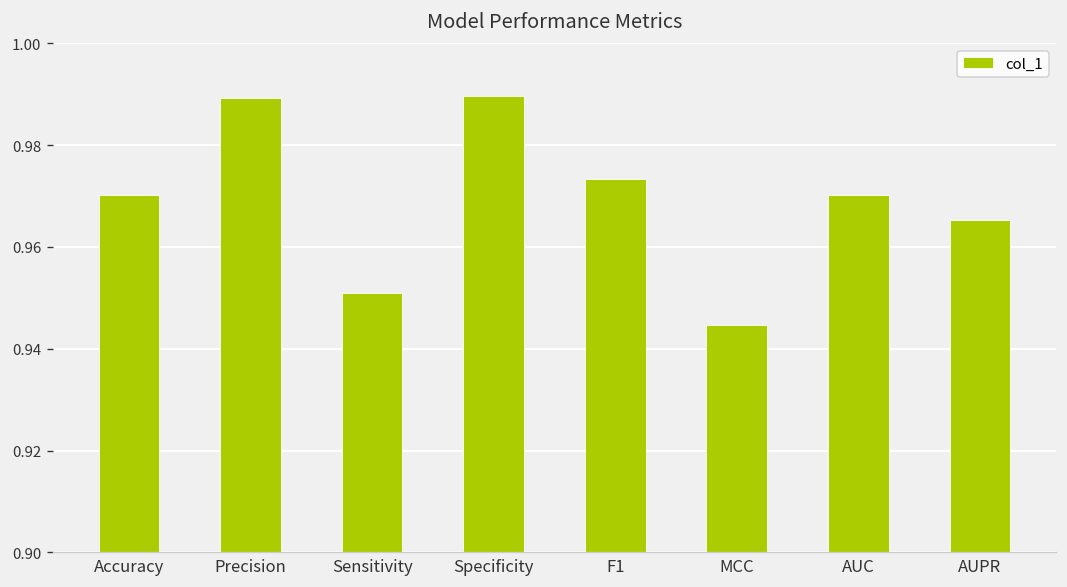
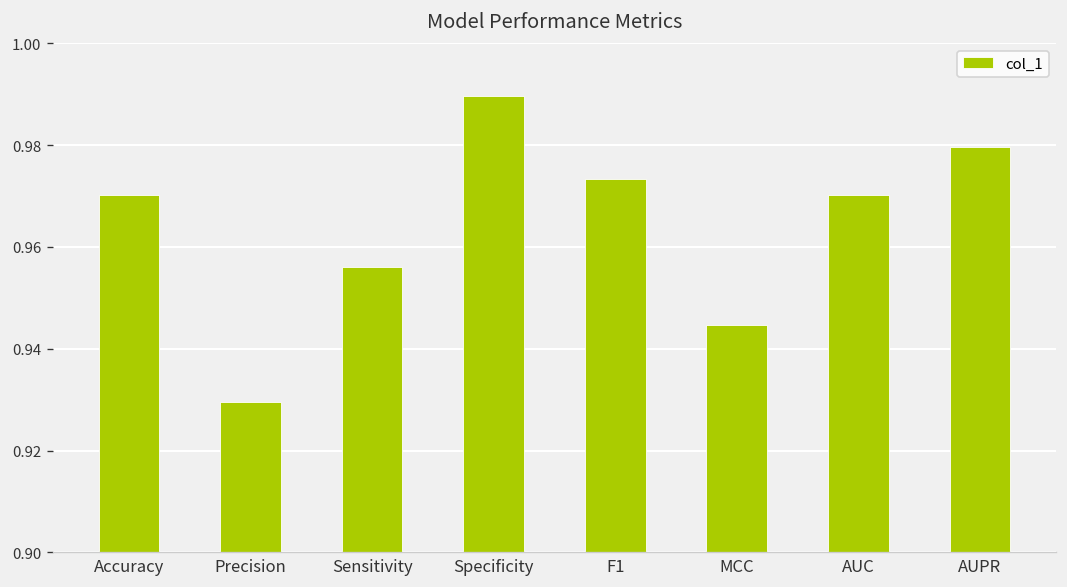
  {
    "Accuracy": 0.970,
-   "Precision": 0.989,
-   "Sensitivity": 0.951,
+   "Precision": 0.930,
+   "Sensitivity": 0.956,
    "Specificity": 0.990,
    "F1": 0.973,
    "MCC": 0.945,
    "AUC": 0.970,
-   "AUPR": 0.965
+   "AUPR": 0.980
  }
